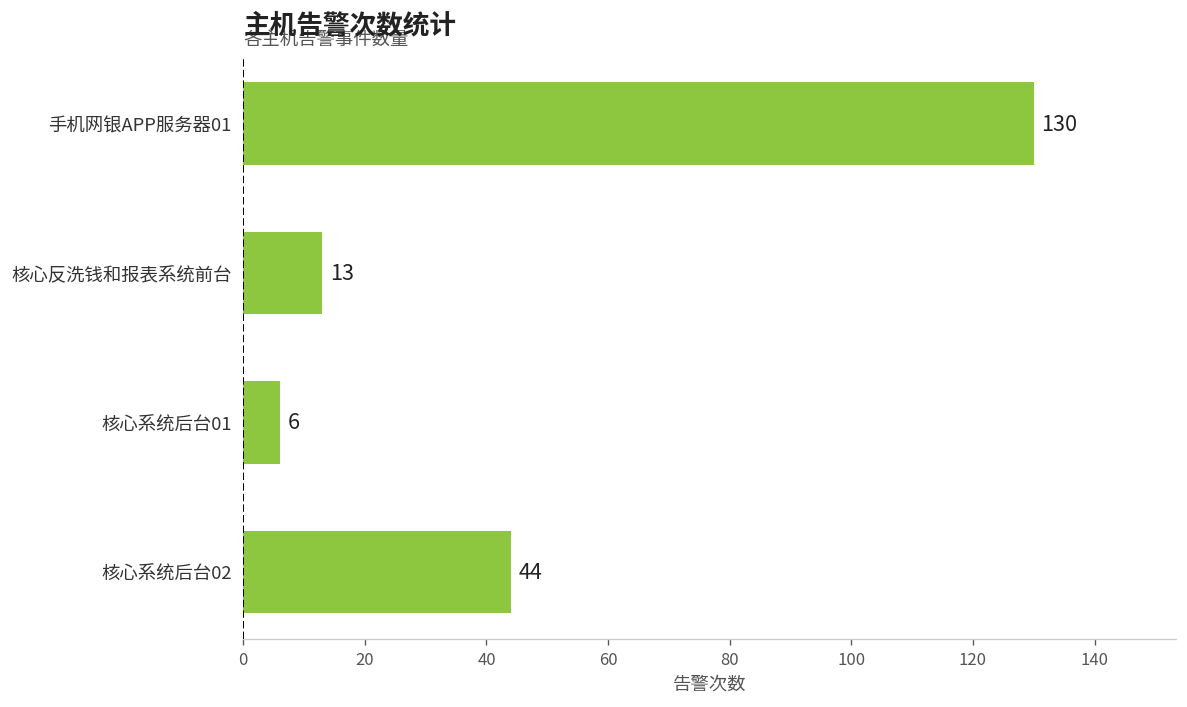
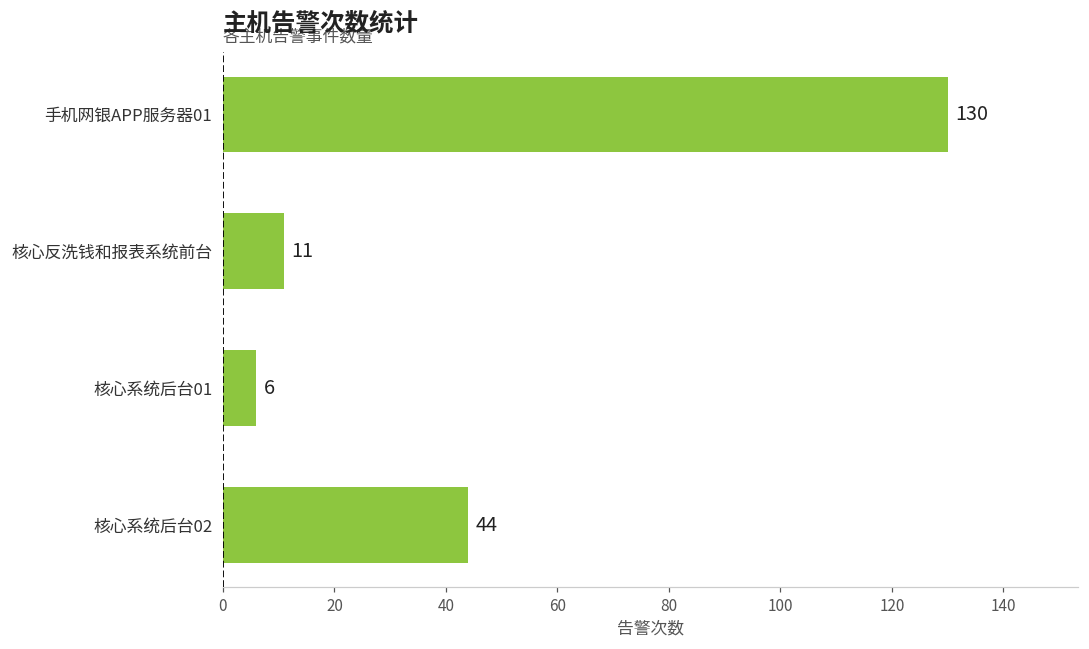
  {
    "手机网银APP服务器01": 130,
-   "核心反洗钱和报表系统前台": 13,
+   "核心反洗钱和报表系统前台": 11,
    "核心系统后台01": 6,
    "核心系统后台02": 44
  }
